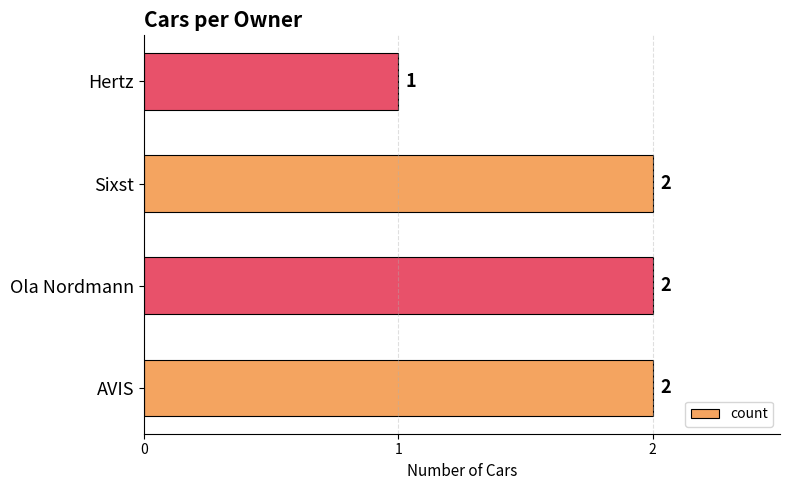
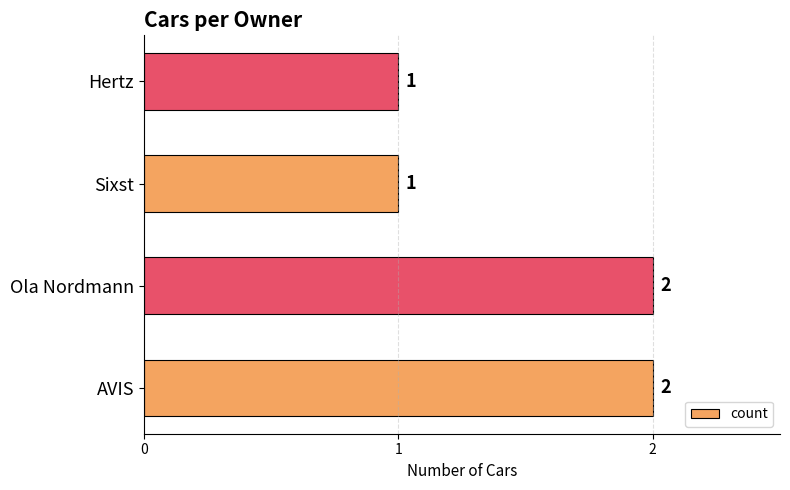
  {
    "Hertz": 1,
-   "Sixst": 2,
+   "Sixst": 1,
    "Ola Nordmann": 2,
    "AVIS": 2
  }
